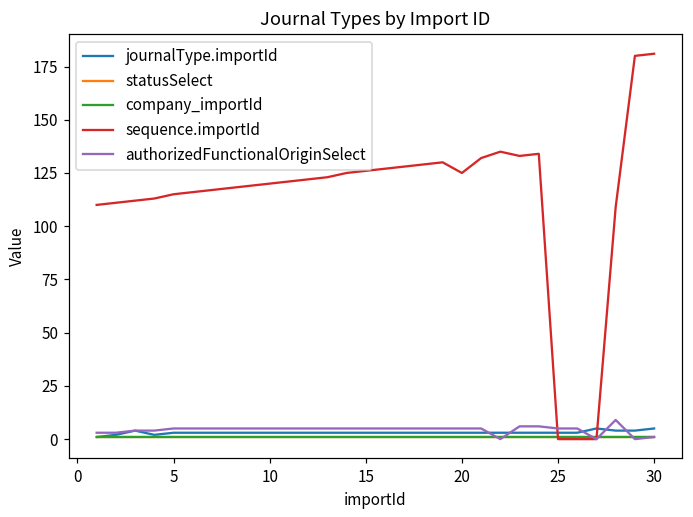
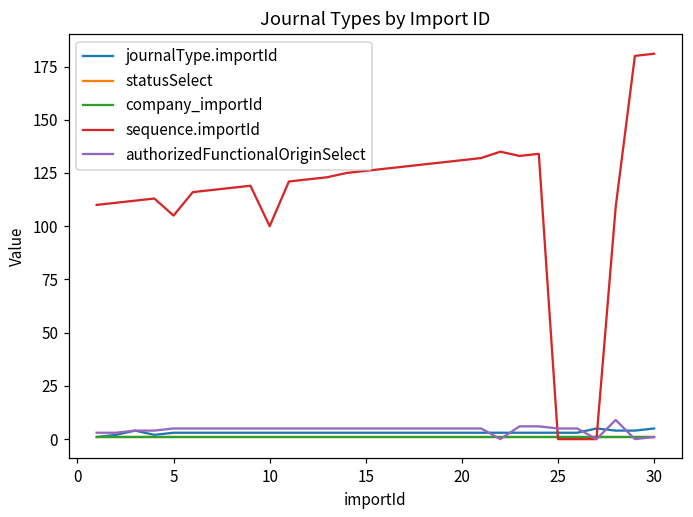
  {
    "journalType.importId": {
      "5": 3,
      "10": 3,
      "15": 3,
      "20": 3,
      "25": 3,
      "30": 5
    },
    "company_importId": {
      "5": 1,
      "10": 1,
      "15": 1,
      "20": 1
    },
    "sequence.importId": {
-     "5": 115,
-     "10": 120,
+     "5": 105,
+     "10": 100,
      "15": 126,
-     "20": 125,
+     "20": 131,
      "30": 181
    },
    "authorizedFunctionalOriginSelect": {
      "5": 5,
      "10": 5,
      "15": 5,
      "20": 5,
      "25": 5
    }
  }
